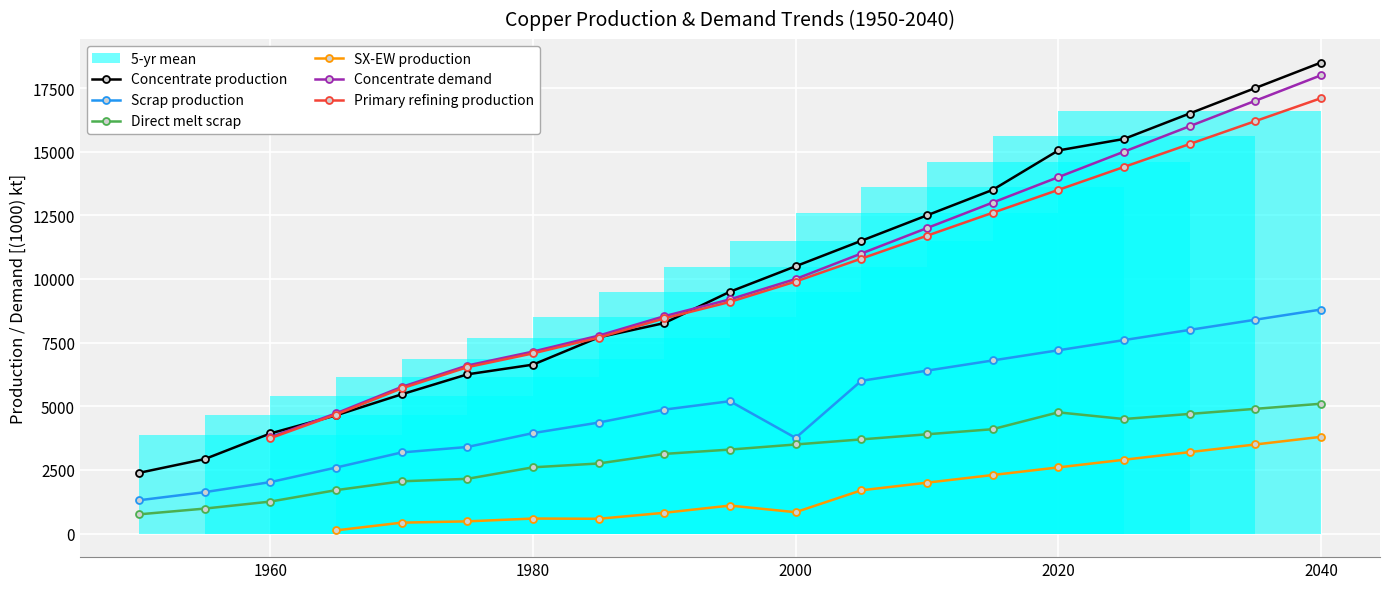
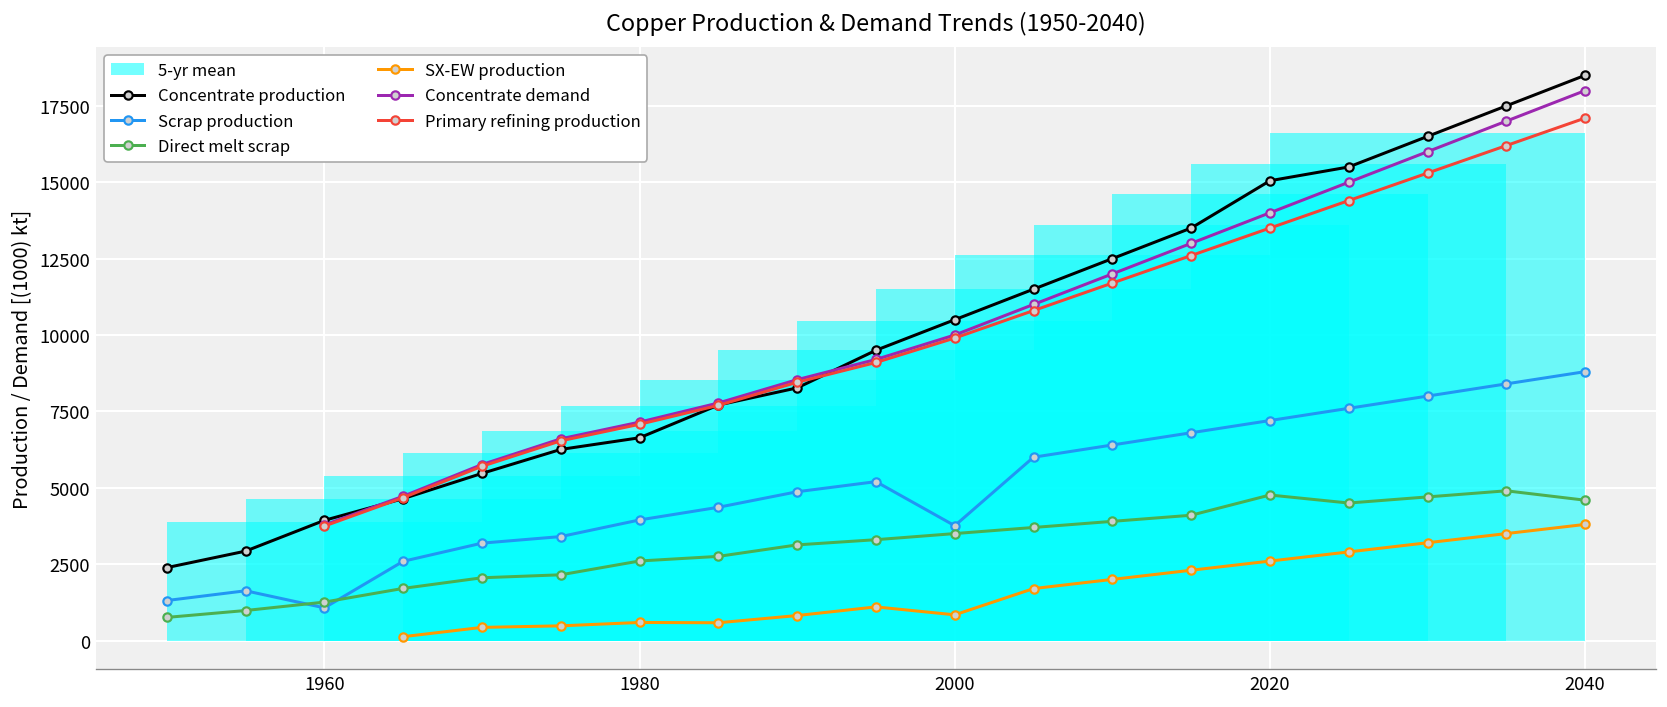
  {
    "Concentrate production": {
      "1960": 3900,
      "1980": 6600,
      "2000": 10500,
      "2020": 15000,
      "2040": 18500
    },
    "Scrap production": {
-     "1960": 2000,
+     "1960": 1100,
      "1980": 3900,
      "2000": 3800,
      "2020": 7200,
      "2040": 8800
    },
    "Direct melt scrap": {
      "1960": 1300,
      "1980": 2600,
      "2000": 3500,
      "2020": 4800,
-     "2040": 5100
+     "2040": 4600
    },
    "SX-EW production": {
      "1980": 600,
      "2000": 800,
      "2020": 2600,
      "2040": 3800
    },
    "Concentrate demand": {
      "2020": 14000,
      "2040": 18000
    },
    "Primary refining production": {
      "2020": 13500,
      "2040": 17100
    }
  }
